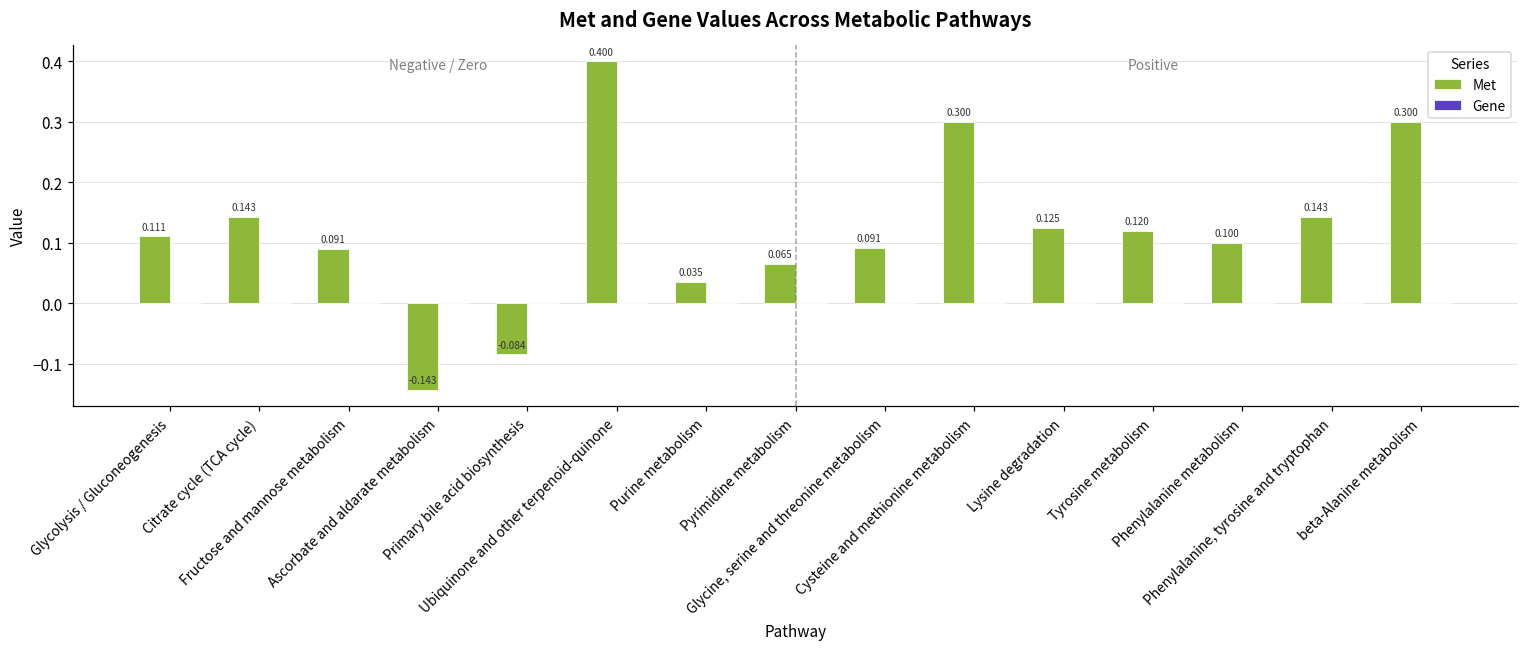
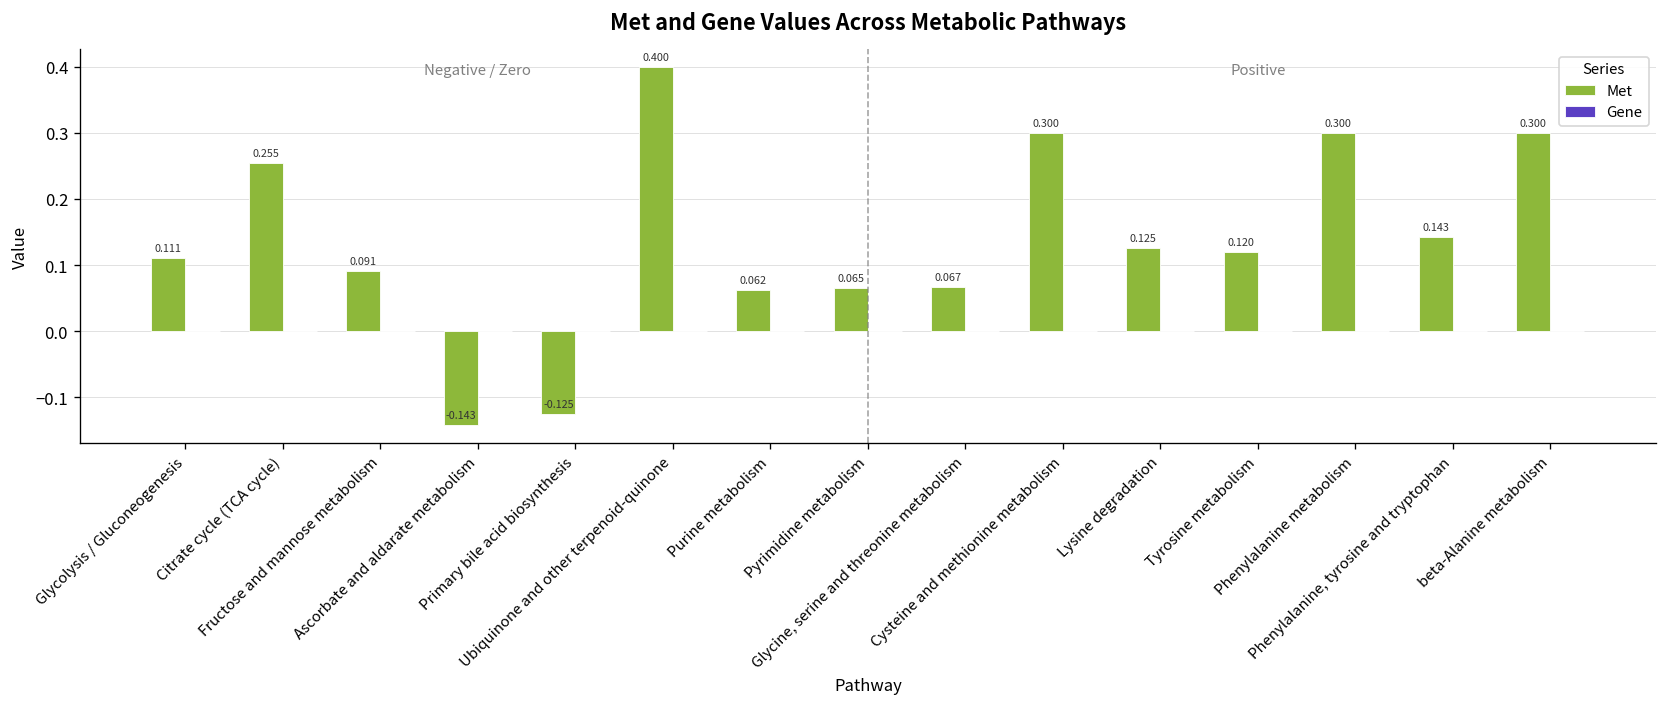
  {
    "Met": {
      "Glycolysis / Gluconeogenesis": 0.111,
-     "Citrate cycle (TCA cycle)": 0.143,
+     "Citrate cycle (TCA cycle)": 0.255,
      "Fructose and mannose metabolism": 0.091,
      "Ascorbate and aldarate metabolism": -0.143,
-     "Primary bile acid biosynthesis": -0.084,
+     "Primary bile acid biosynthesis": -0.125,
      "Ubiquinone and other terpenoid-quinone": 0.400,
-     "Purine metabolism": 0.035,
+     "Purine metabolism": 0.062,
      "Pyrimidine metabolism": 0.065,
-     "Glycine, serine and threonine metabolism": 0.091,
+     "Glycine, serine and threonine metabolism": 0.067,
      "Cysteine and methionine metabolism": 0.300,
      "Lysine degradation": 0.125,
      "Tyrosine metabolism": 0.120,
-     "Phenylalanine metabolism": 0.100,
+     "Phenylalanine metabolism": 0.300,
      "Phenylalanine, tyrosine and tryptophan": 0.143,
      "beta-Alanine metabolism": 0.300
    },
    "Gene": {
      "Glycolysis / Gluconeogenesis": 0.00,
      "Citrate cycle (TCA cycle)": 0.00,
      "Fructose and mannose metabolism": 0.00,
      "Ascorbate and aldarate metabolism": 0.00,
      "Primary bile acid biosynthesis": 0.00,
      "Ubiquinone and other terpenoid-quinone": 0.00,
      "Purine metabolism": 0.00,
      "Pyrimidine metabolism": 0.00,
      "Glycine, serine and threonine metabolism": 0.00,
      "Cysteine and methionine metabolism": 0.00,
      "Lysine degradation": 0.00,
      "Tyrosine metabolism": 0.00,
      "Phenylalanine metabolism": 0.00,
      "Phenylalanine, tyrosine and tryptophan": 0.00,
      "beta-Alanine metabolism": 0.00
    }
  }
